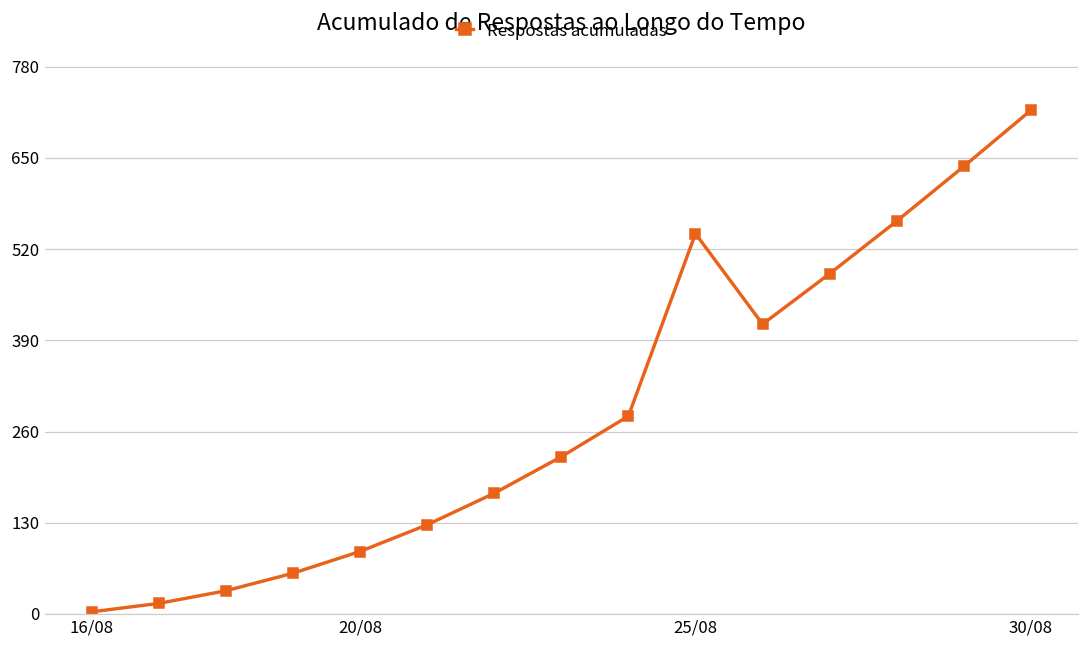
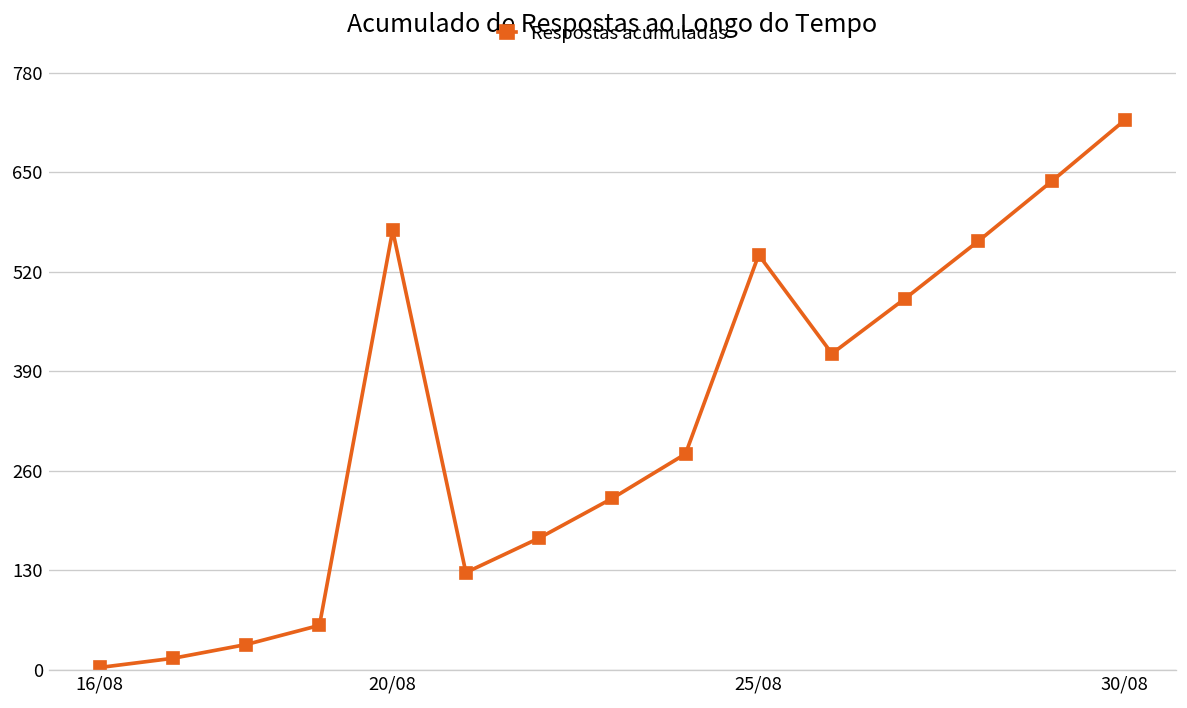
  {
    "16/08": 0,
-   "20/08": 90,
+   "20/08": 570,
    "25/08": 540,
    "30/08": 720
  }
